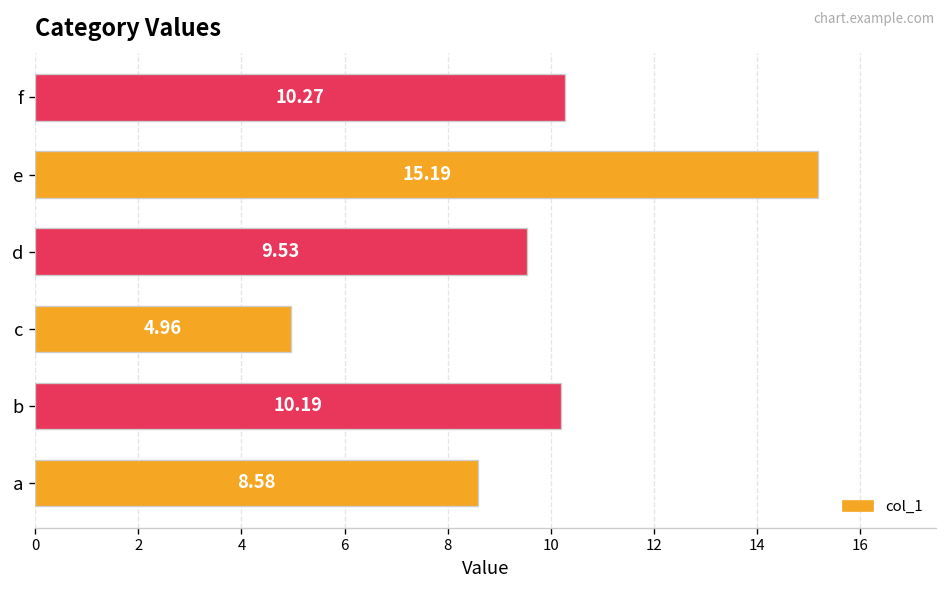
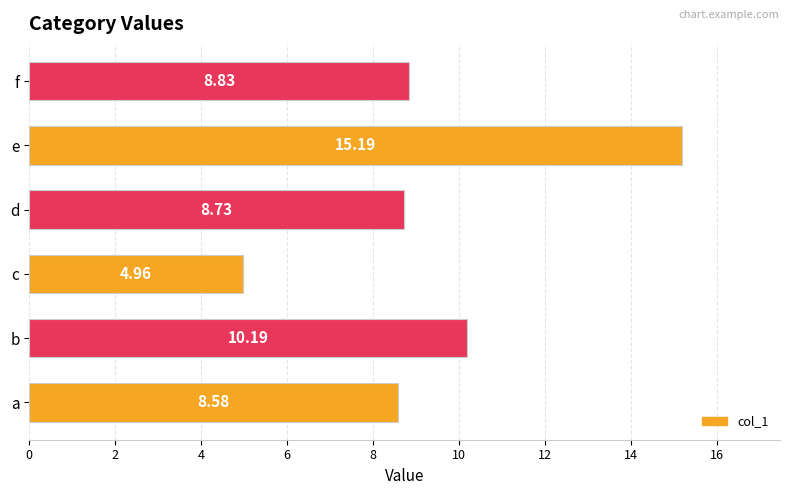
  {
-   "f": 10.27,
+   "f": 8.83,
    "e": 15.19,
-   "d": 9.53,
+   "d": 8.73,
    "c": 4.96,
    "b": 10.19,
    "a": 8.58
  }
